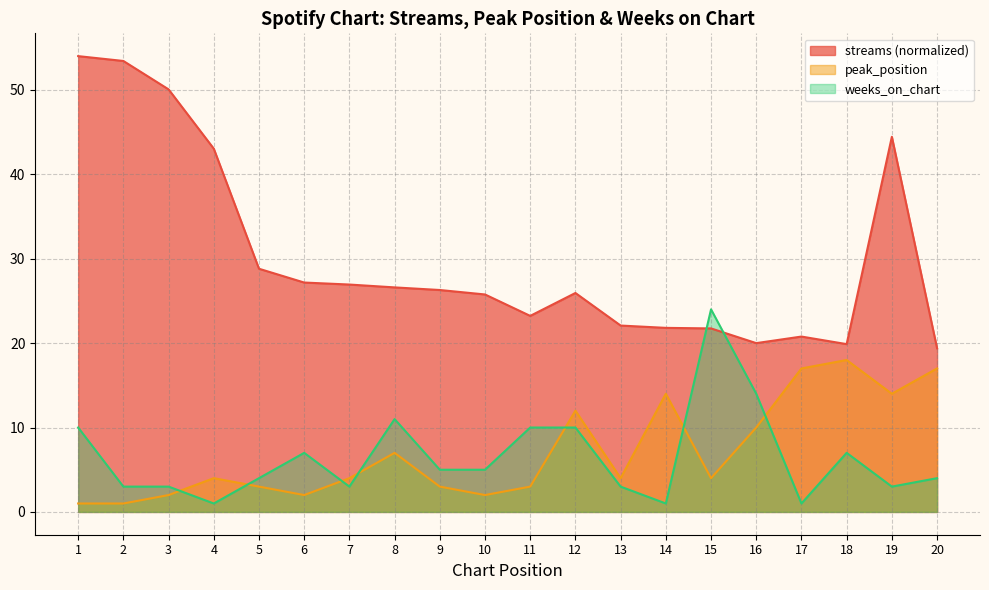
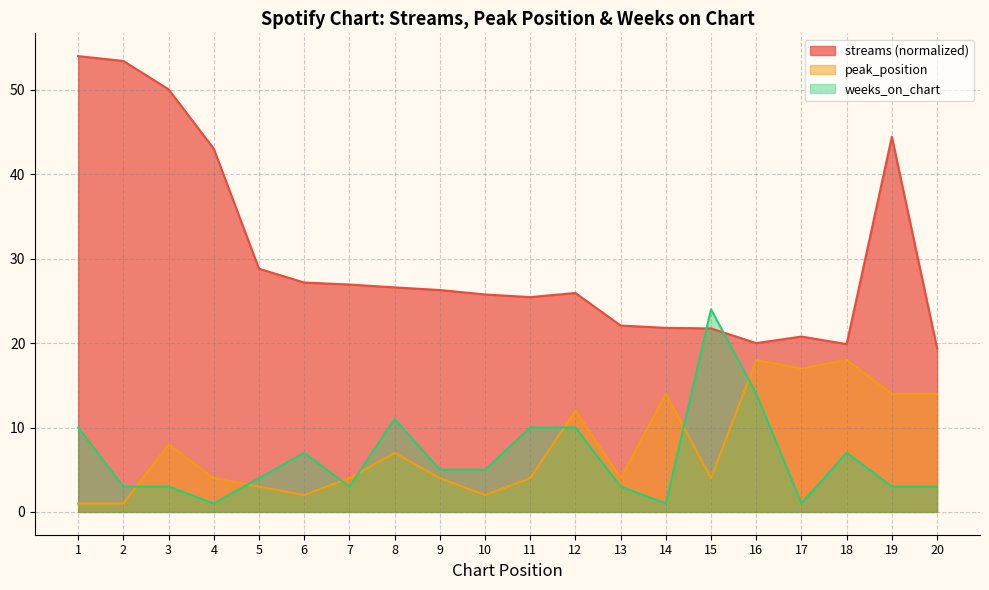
  {
    "streams (normalized)": {
      "1": 54,
      "2": 53,
      "3": 50,
      "4": 43,
      "5": 29,
      "6": 27,
      "7": 27,
      "8": 27,
      "9": 26,
      "10": 26,
-     "11": 23,
+     "11": 25,
      "12": 26,
      "13": 22,
      "14": 22,
      "15": 22,
      "16": 20,
      "17": 21,
      "18": 20,
      "19": 44,
      "20": 19
    },
    "peak_position": {
      "1": 1,
      "2": 1,
-     "3": 2,
+     "3": 8,
      "4": 4,
      "5": 3,
      "6": 2,
      "7": 4,
      "8": 7,
-     "9": 3,
+     "9": 4,
      "10": 2,
-     "11": 3,
+     "11": 4,
      "12": 12,
      "13": 4,
      "14": 14,
      "15": 4,
-     "16": 10,
+     "16": 18,
      "17": 17,
      "18": 18,
      "19": 14,
-     "20": 17
+     "20": 14
    },
    "weeks_on_chart": {
      "1": 10,
      "2": 3,
      "3": 3,
      "4": 1,
      "5": 4,
      "6": 7,
      "7": 3,
      "8": 11,
      "9": 5,
      "10": 5,
      "11": 10,
      "12": 10,
      "13": 3,
      "14": 1,
      "15": 24,
      "16": 14,
      "17": 1,
      "18": 7,
      "19": 3,
-     "20": 4
+     "20": 3
    }
  }
